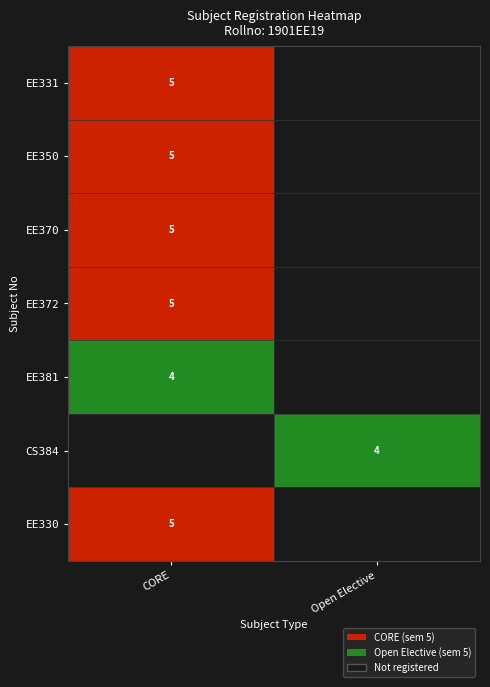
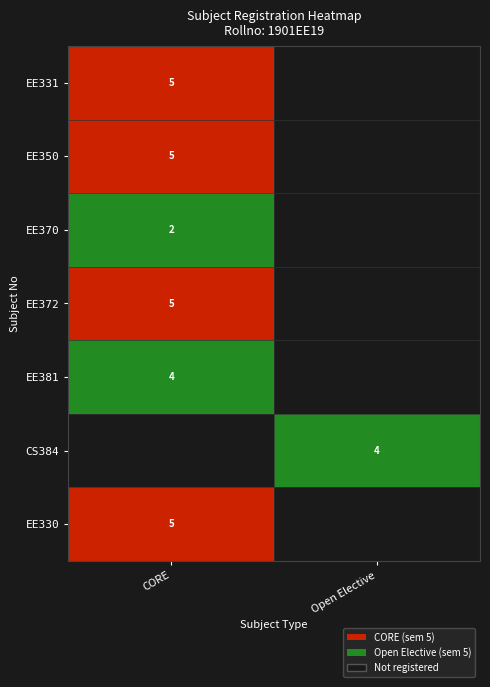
  {
    "EE331": {
      "CORE": 5
    },
    "EE350": {
      "CORE": 5
    },
    "EE370": {
-     "CORE": 5
+     "CORE": 2
    },
    "EE372": {
      "CORE": 5
    },
    "EE381": {
      "CORE": 4
    },
    "CS384": {
      "Open Elective": 4
    },
    "EE330": {
      "CORE": 5
    }
  }
